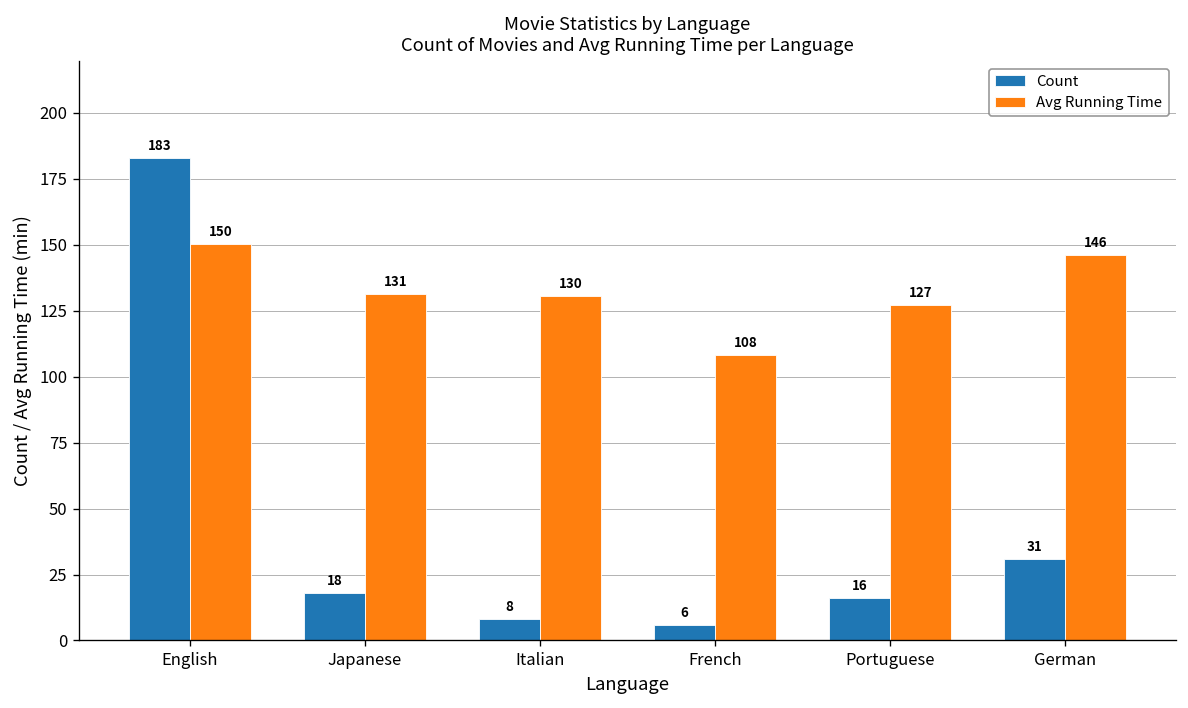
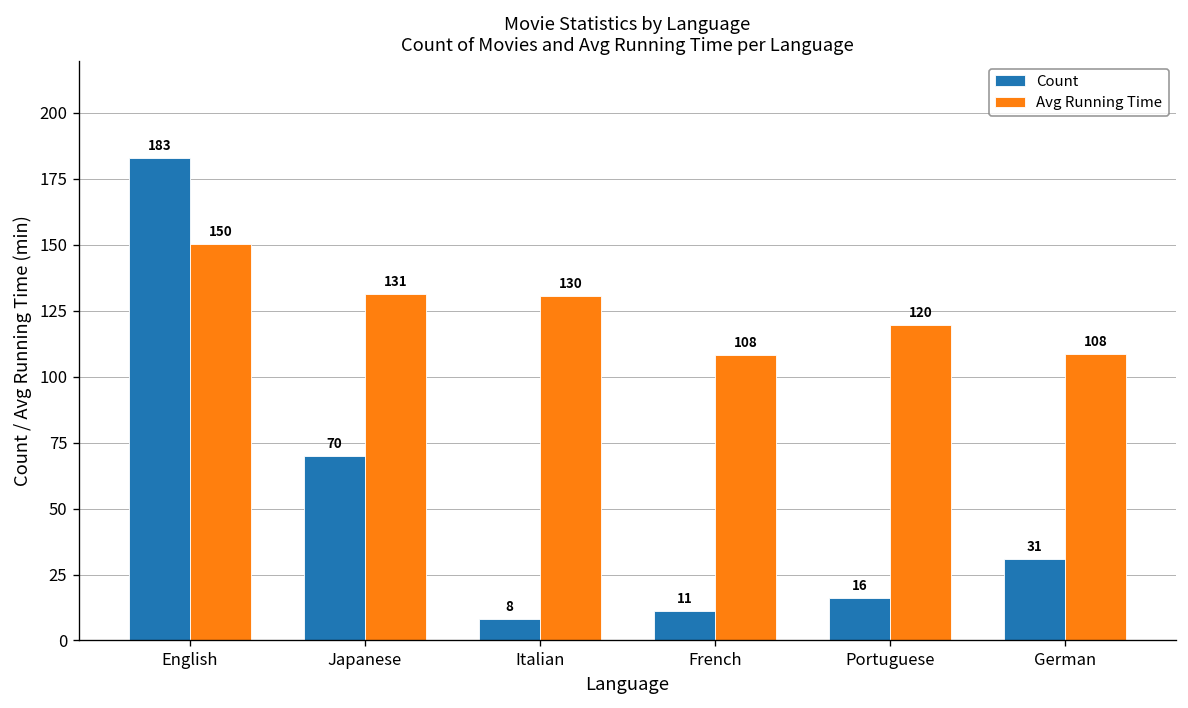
  {
    "Count": {
      "English": 183,
-     "Japanese": 18,
+     "Japanese": 70,
      "Italian": 8,
-     "French": 6,
+     "French": 11,
      "Portuguese": 16,
      "German": 31
    },
    "Avg Running Time": {
      "English": 150,
      "Japanese": 131,
      "Italian": 130,
      "French": 108,
-     "Portuguese": 127,
-     "German": 146
+     "Portuguese": 120,
+     "German": 108
    }
  }
